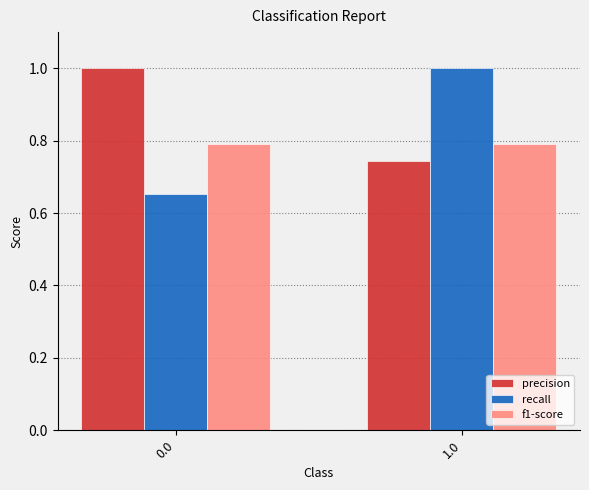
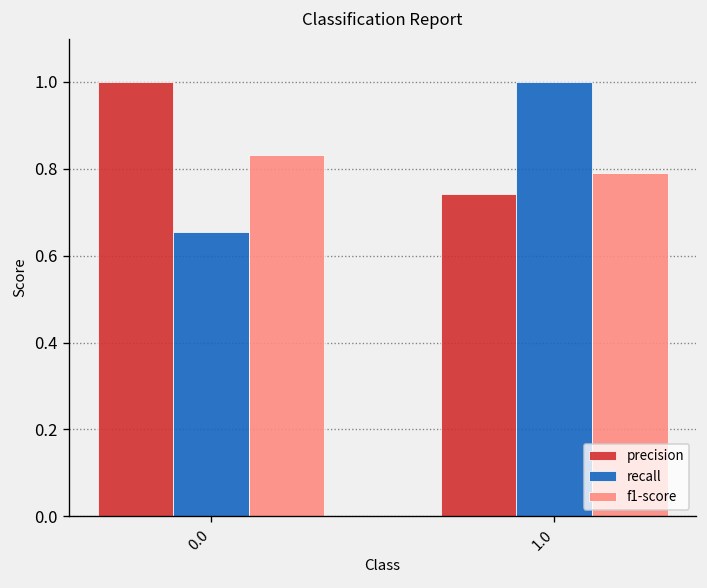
  {
    "precision": {
      "0.0": 1.00,
      "1.0": 0.74
    },
    "recall": {
      "0.0": 0.65,
      "1.0": 1.00
    },
    "f1-score": {
-     "0.0": 0.79,
+     "0.0": 0.83,
      "1.0": 0.79
    }
  }
